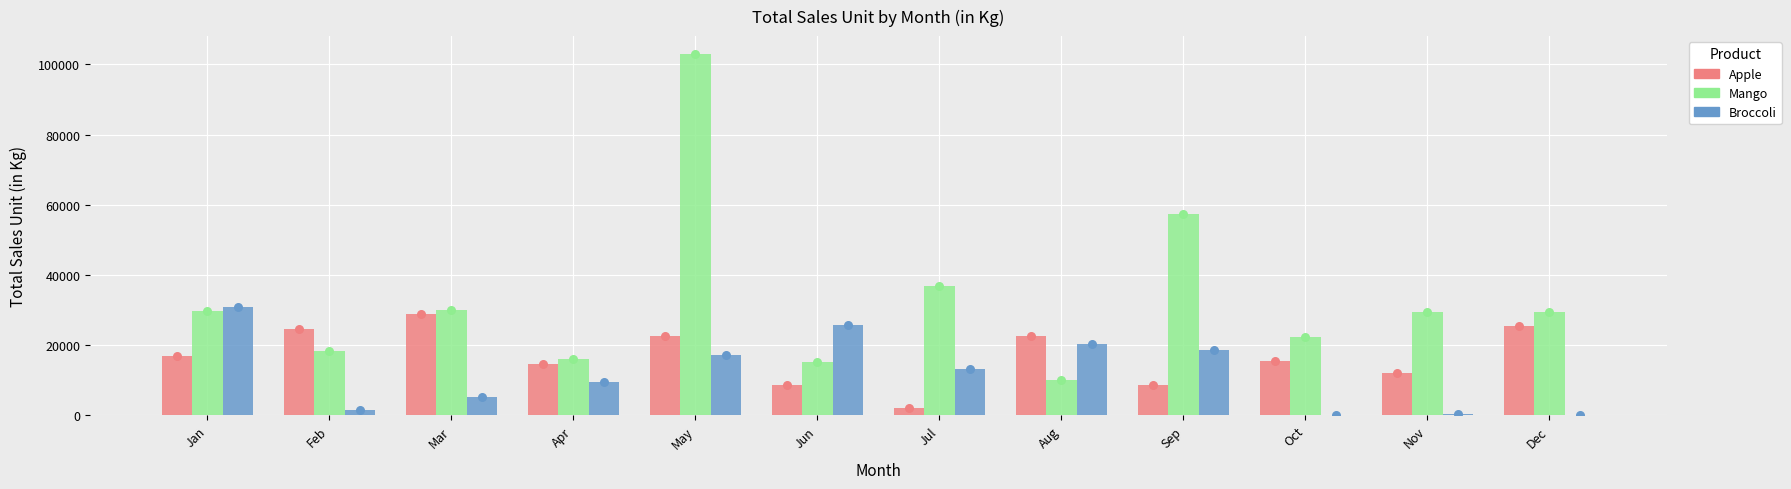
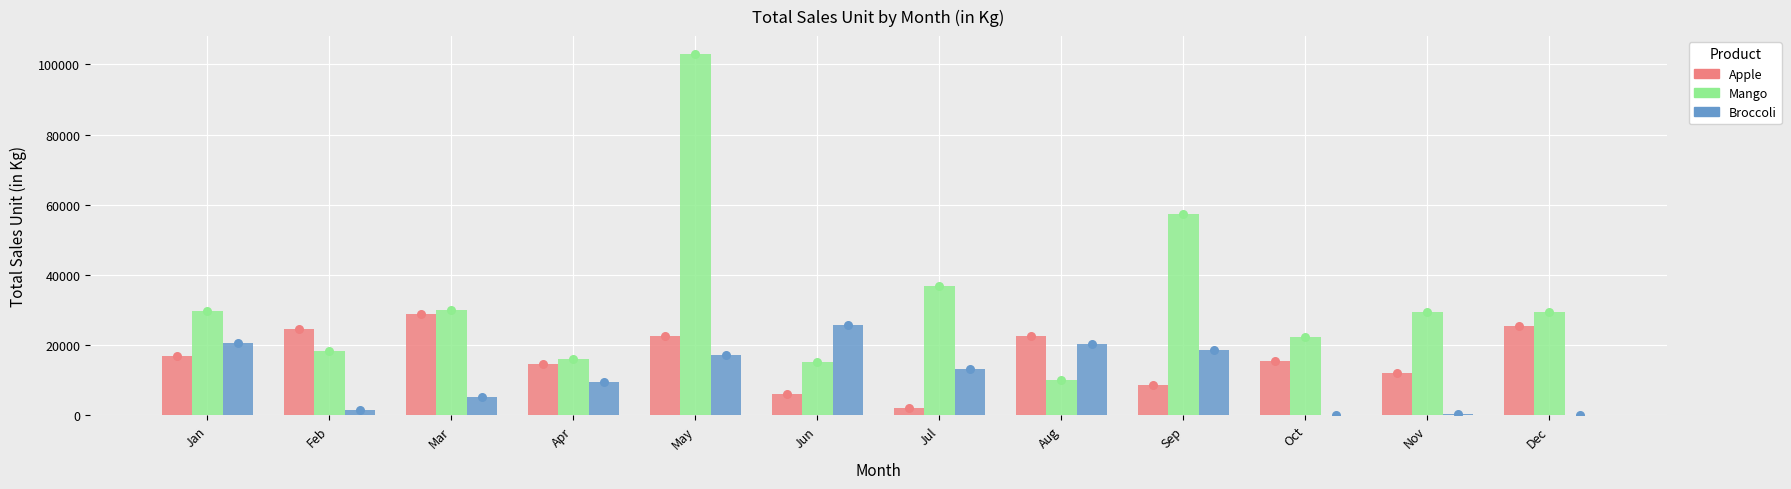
  {
    "Apple": {
      "Jan": 17000,
      "Feb": 25000,
      "Mar": 29000,
      "Apr": 15000,
      "May": 23000,
-     "Jun": 9000,
+     "Jun": 6000,
      "Jul": 2000,
      "Aug": 23000,
      "Sep": 8000,
      "Oct": 15000,
      "Nov": 12000,
      "Dec": 25000
    },
    "Broccoli": {
-     "Jan": 31000,
+     "Jan": 21000,
      "Feb": 2000,
      "Mar": 5000,
      "Apr": 10000,
      "May": 17000,
      "Jun": 26000,
      "Jul": 13000,
      "Aug": 20000,
      "Sep": 19000,
      "Oct": 0,
      "Dec": 0
    }
  }
